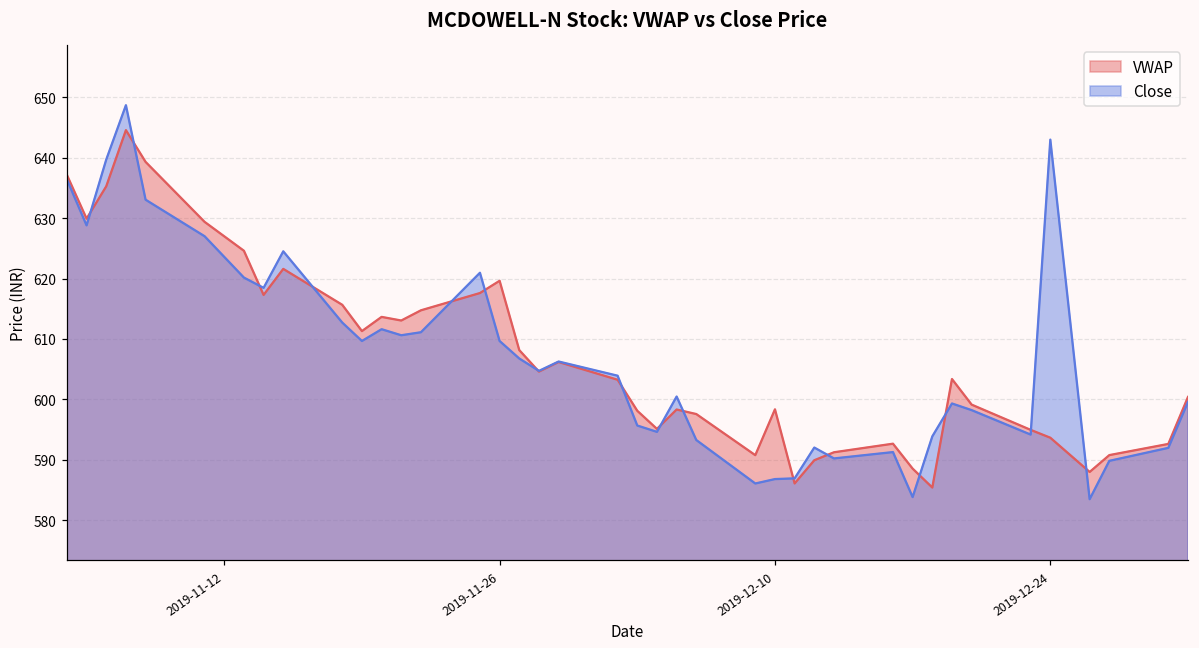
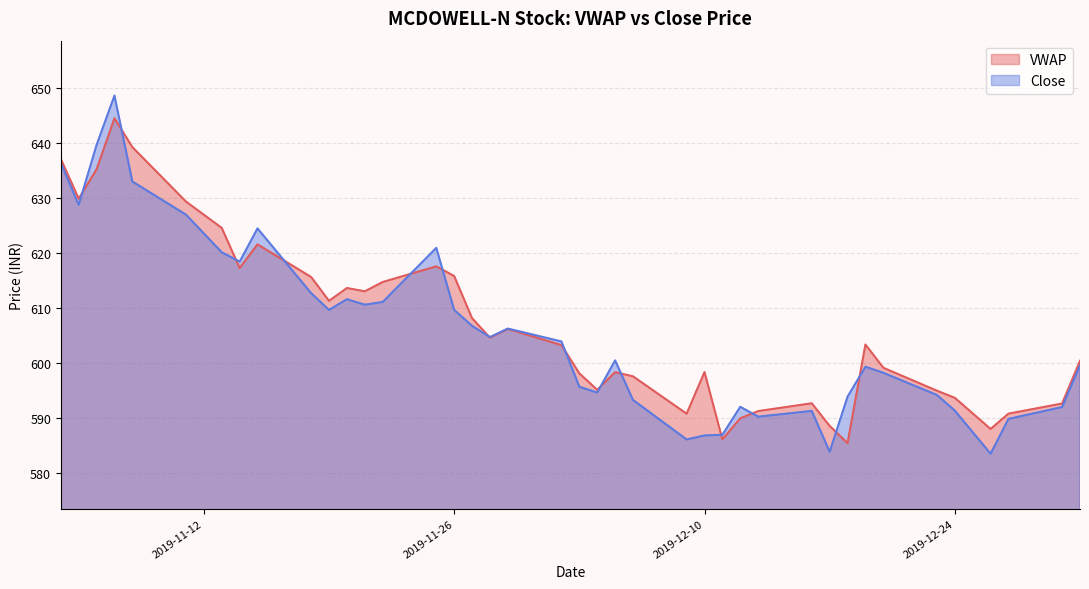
  {
    "VWAP": {
-     "2019-11-26": 620,
+     "2019-11-26": 616,
      "2019-12-10": 598,
      "2019-12-24": 594
    },
    "Close": {
      "2019-11-26": 610,
      "2019-12-10": 587,
-     "2019-12-24": 643
+     "2019-12-24": 591
    }
  }
